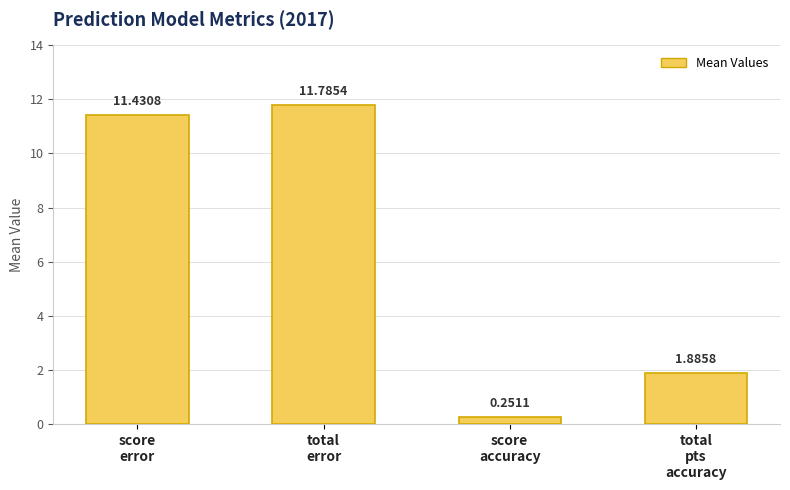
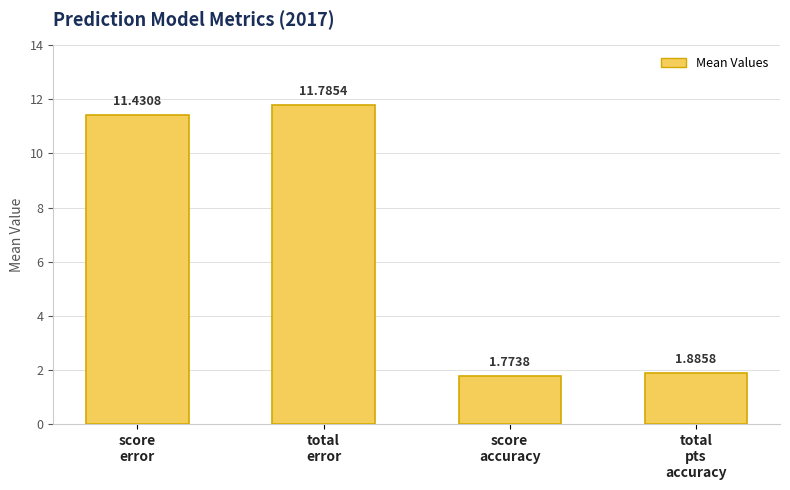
  {
    "score error": 11.4308,
    "total error": 11.7854,
-   "score accuracy": 0.2511,
+   "score accuracy": 1.7738,
    "total pts accuracy": 1.8858
  }
